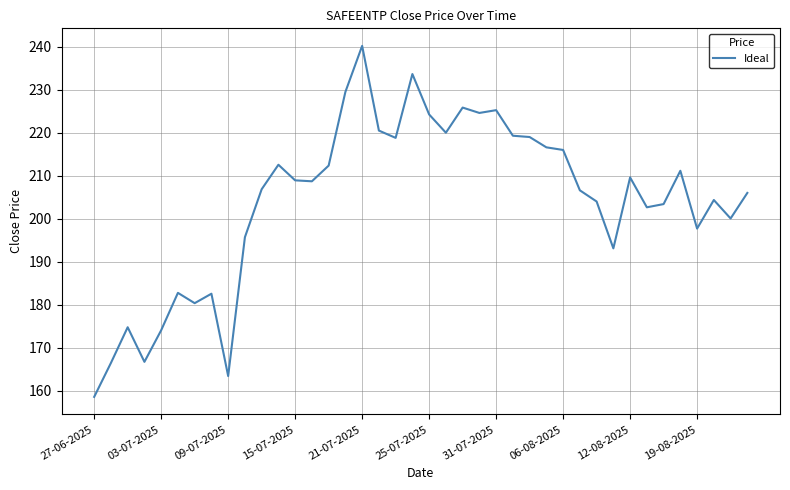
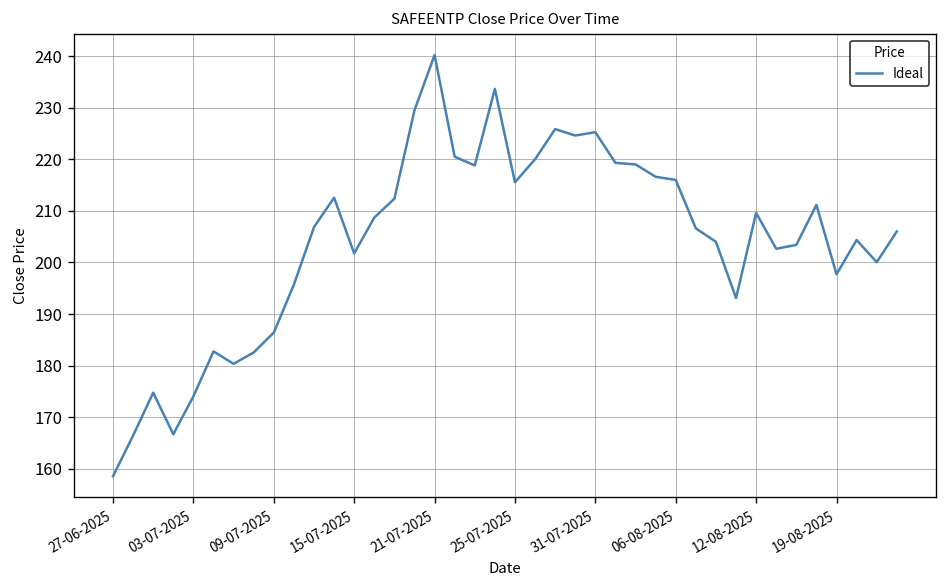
  {
    "27-06-2025": 159,
    "03-07-2025": 174,
-   "09-07-2025": 163,
-   "15-07-2025": 209,
+   "09-07-2025": 186,
+   "15-07-2025": 202,
    "21-07-2025": 240,
-   "25-07-2025": 224,
+   "25-07-2025": 216,
    "31-07-2025": 225,
    "06-08-2025": 216,
    "12-08-2025": 210,
    "19-08-2025": 198
  }
